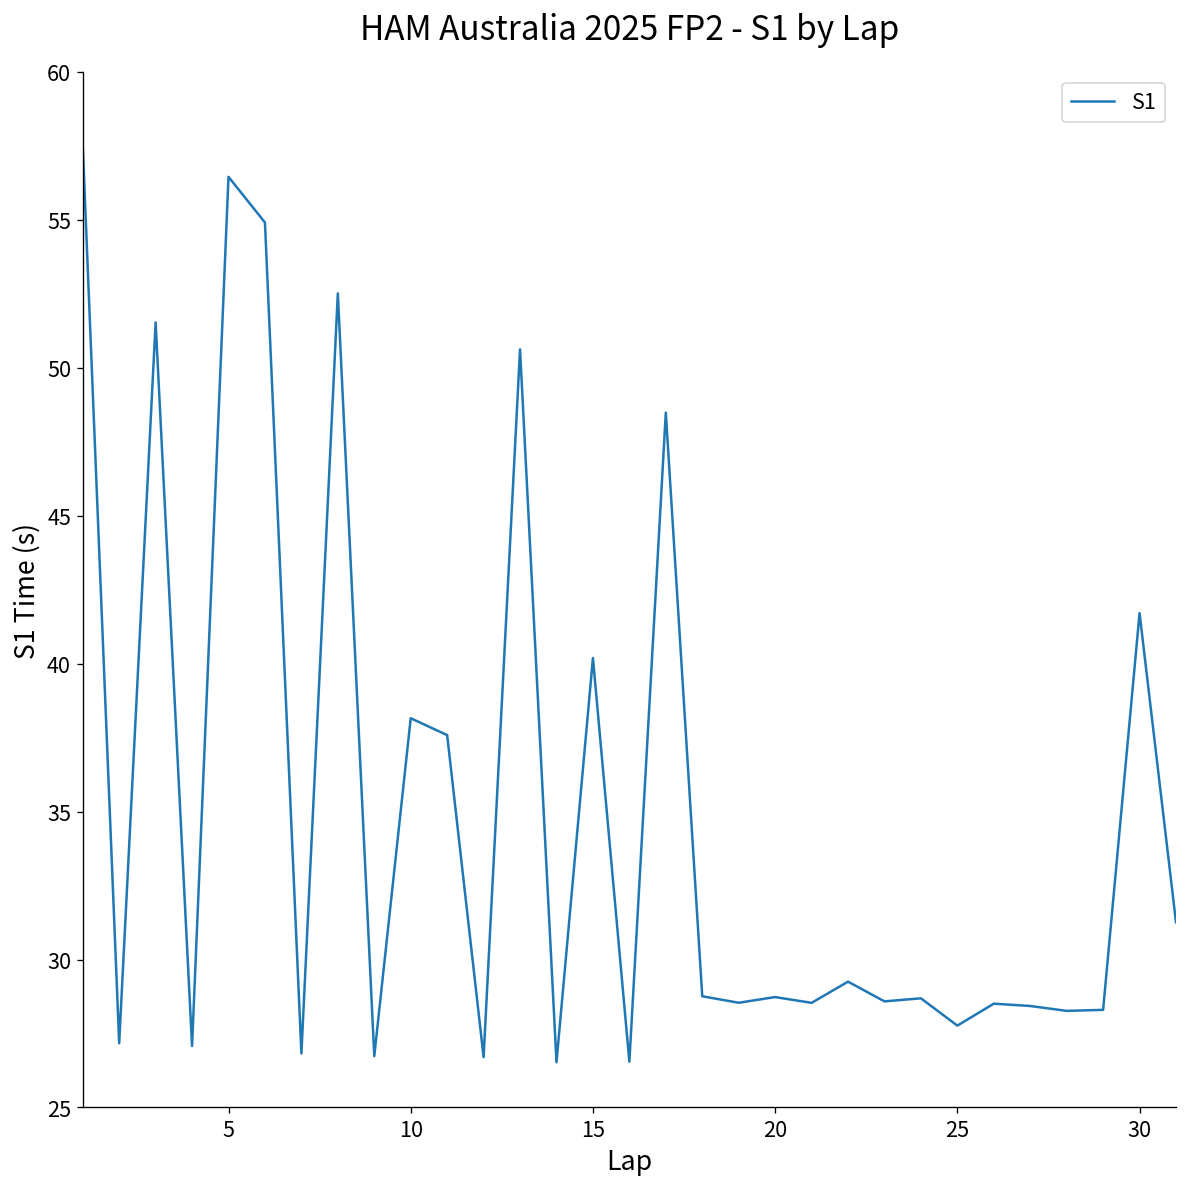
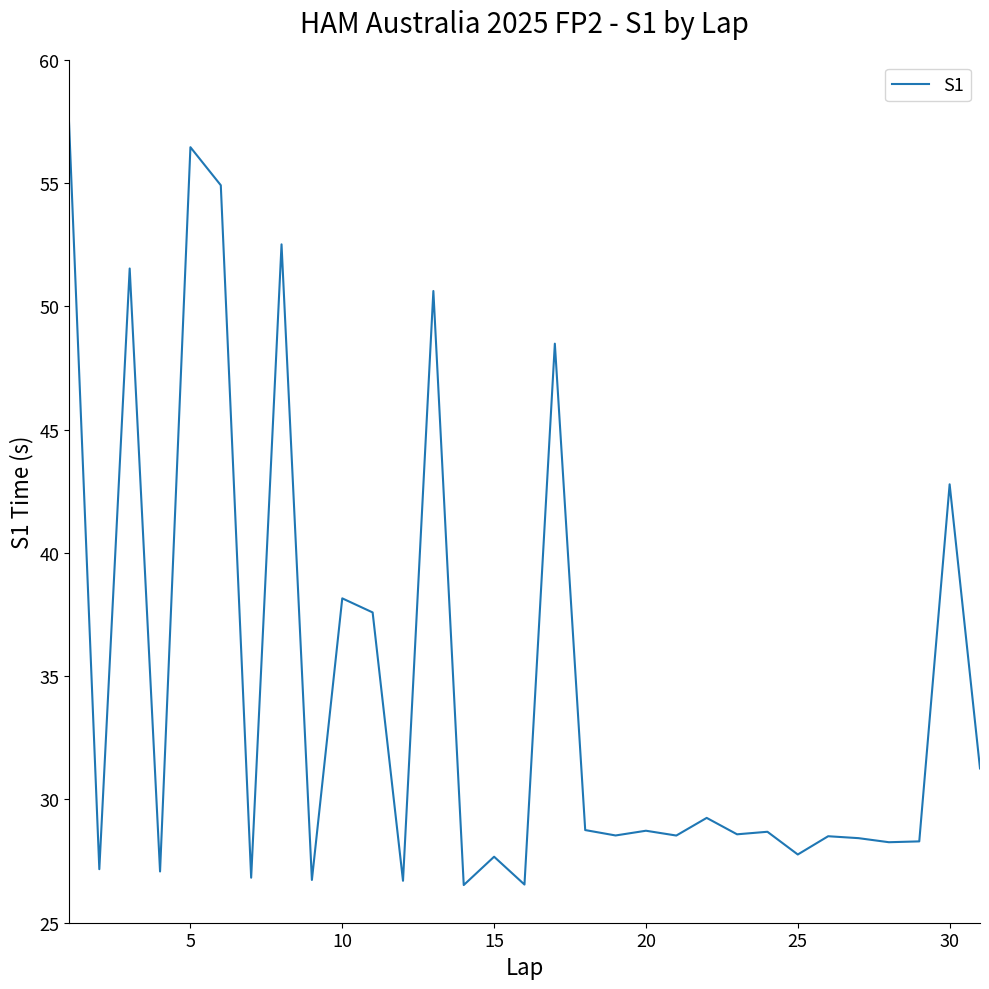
  {
    "5": 56.5,
    "10": 38.2,
-   "15": 40.2,
+   "15": 27.7,
    "20": 28.7,
    "25": 27.8,
-   "30": 41.7
+   "30": 42.8
  }
